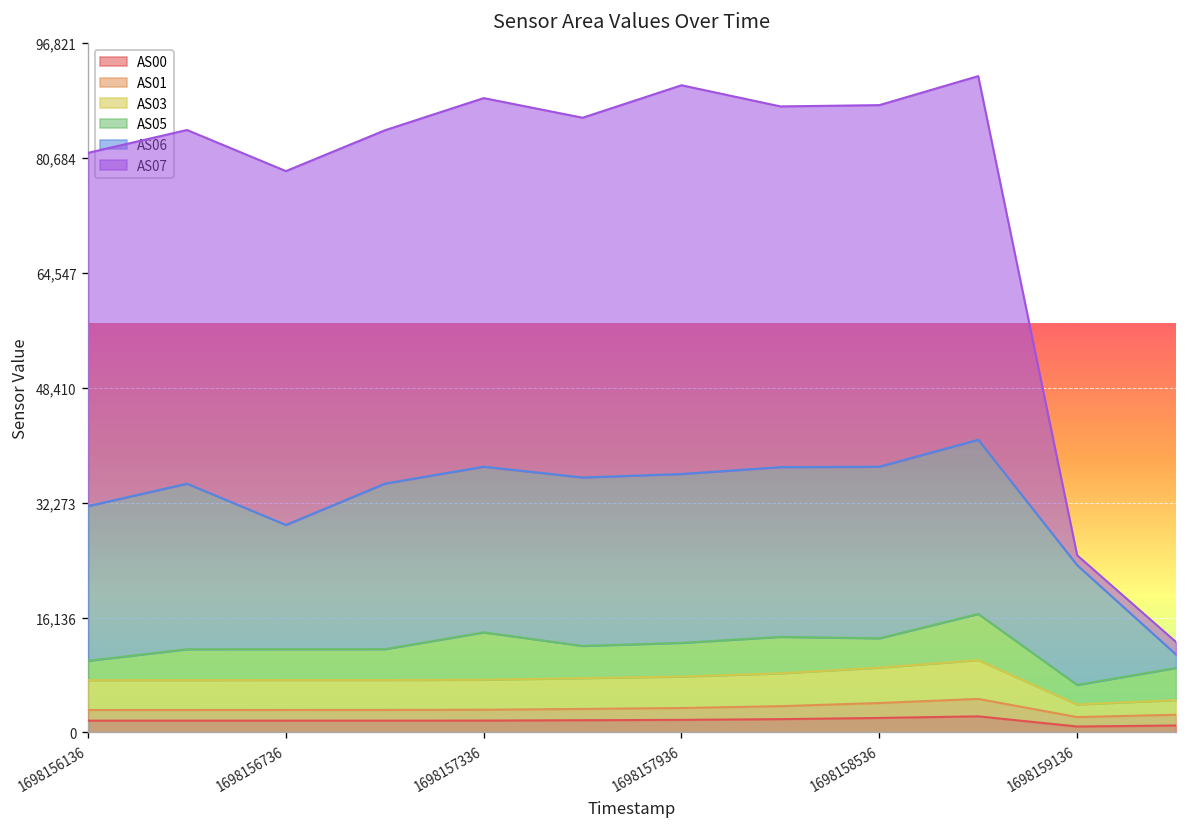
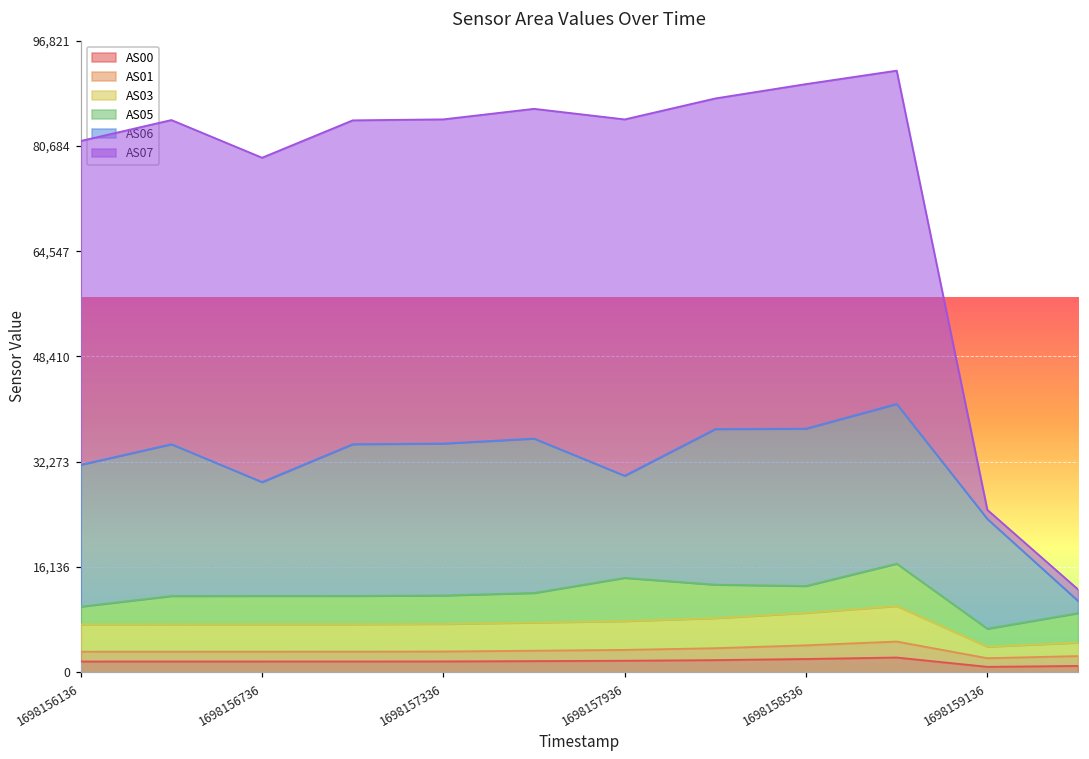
  {
    "AS05": {
      "1698156136": "3,000",
      "1698156736": "4,000",
-     "1698157336": "7,000",
-     "1698157936": "5,000",
+     "1698157336": "4,000",
+     "1698157936": "7,000",
      "1698158536": "4,000",
      "1698159136": "3,000"
    },
    "AS06": {
      "1698156136": "22,000",
      "1698156736": "17,000",
      "1698157336": "23,000",
-     "1698157936": "24,000",
+     "1698157936": "16,000",
      "1698158536": "24,000",
      "1698159136": "17,000"
    },
    "AS07": {
      "1698156136": "50,000",
      "1698156736": "50,000",
-     "1698157336": "52,000",
+     "1698157336": "50,000",
      "1698157936": "55,000",
-     "1698158536": "51,000",
+     "1698158536": "53,000",
      "1698159136": "1,000"
    }
  }
